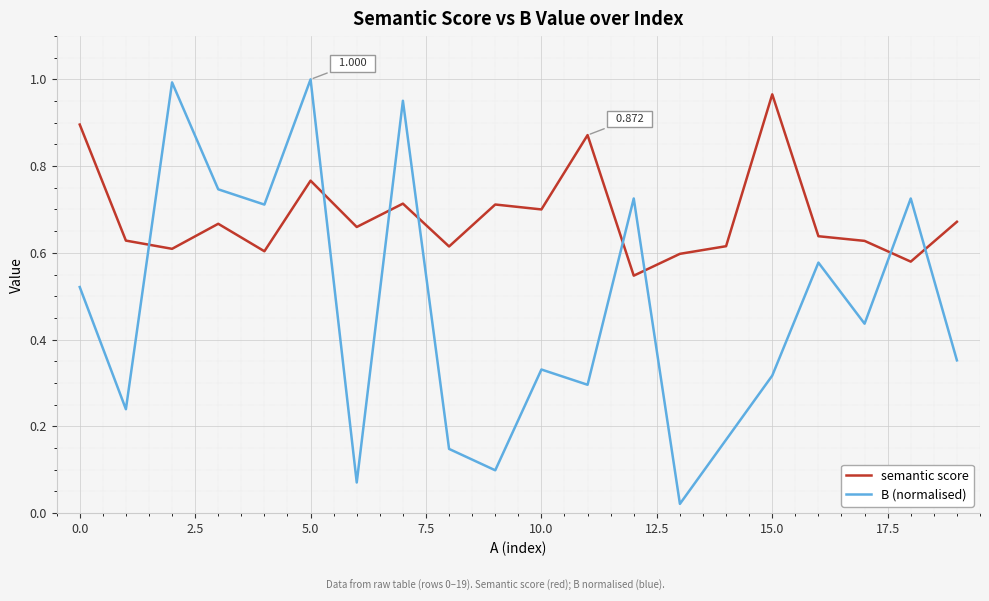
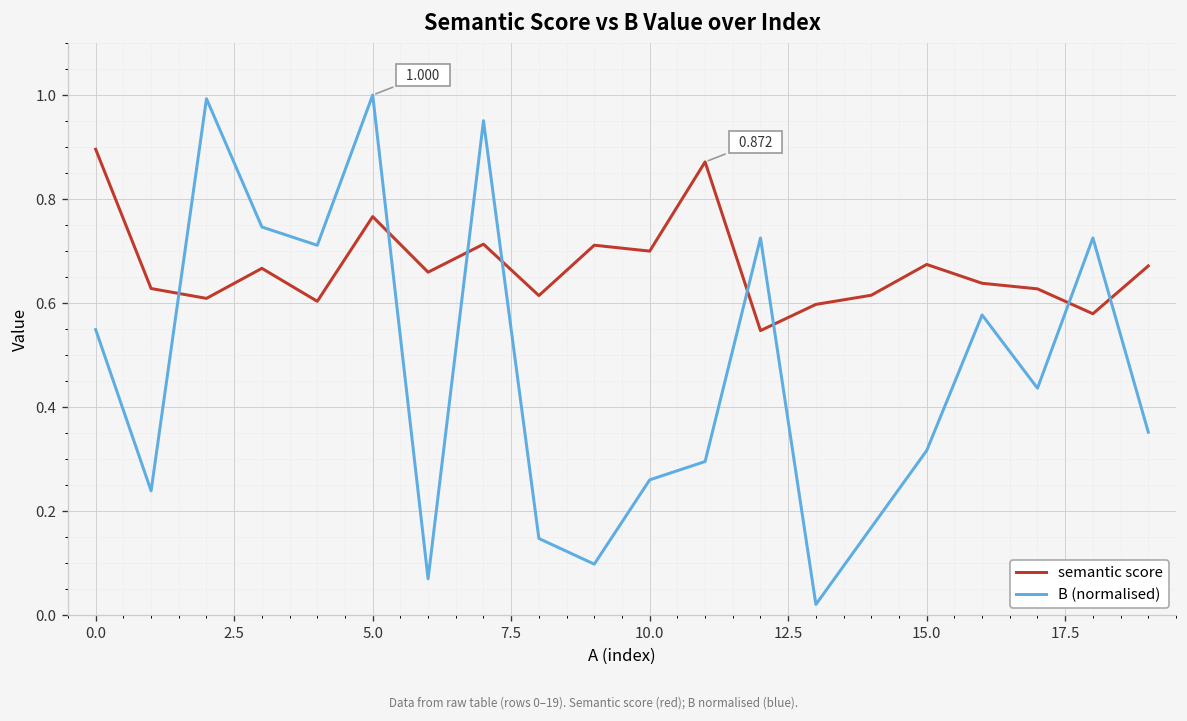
  {
    "semantic score": {
      "0.0": 0.90,
      "5.0": 0.77,
      "10.0": 0.70,
-     "15.0": 0.97
+     "15.0": 0.67
    },
    "B (normalised)": {
-     "0.0": 0.52,
-     "10.0": 0.33,
+     "0.0": 0.55,
+     "10.0": 0.26,
      "15.0": 0.32
    }
  }
